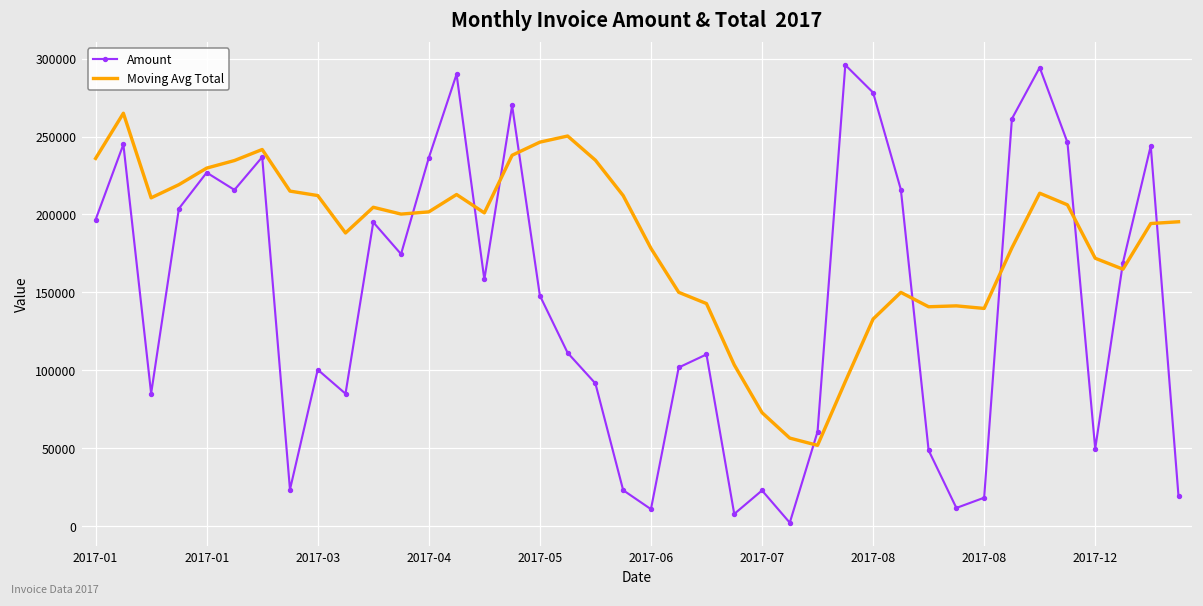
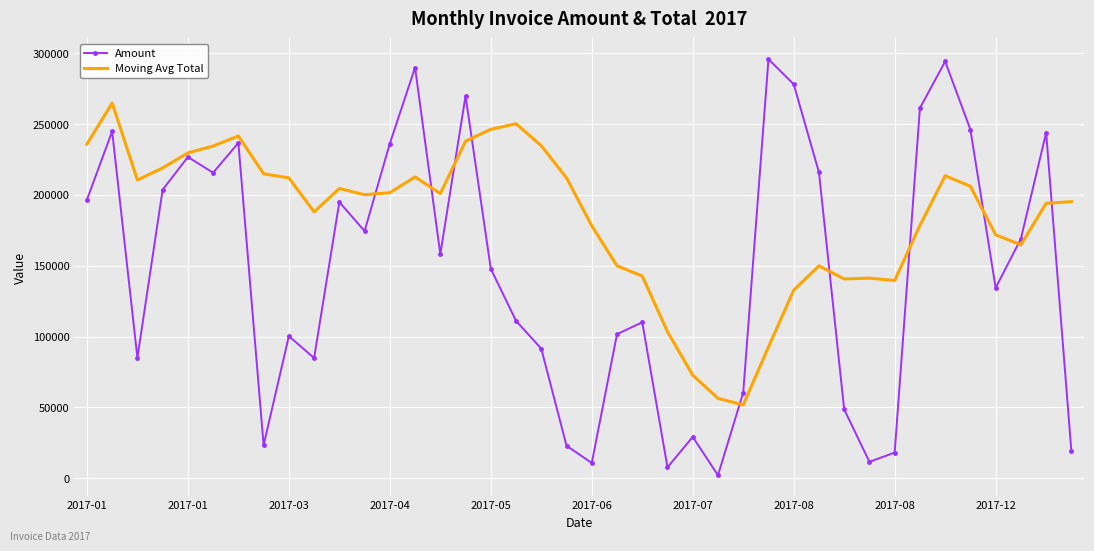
  {
    "Amount": {
      "2017-03": 100000,
      "2017-04": 236000,
      "2017-05": 148000,
      "2017-06": 11000,
-     "2017-07": 23000,
-     "2017-12": 50000
+     "2017-07": 29000,
+     "2017-12": 134000
    },
    "Moving Avg Total": {
      "2017-03": 212000,
      "2017-04": 202000,
      "2017-05": 246000,
      "2017-06": 178000,
      "2017-07": 73000,
      "2017-12": 172000
    }
  }
